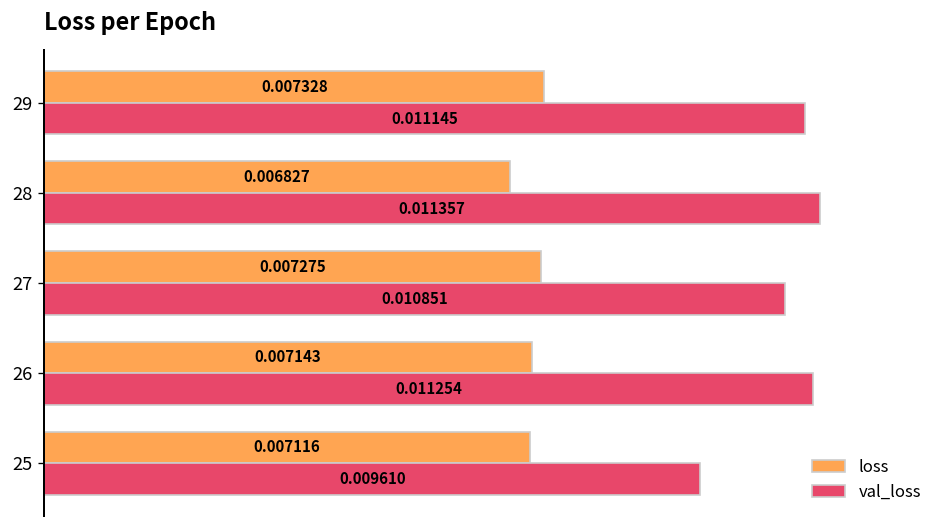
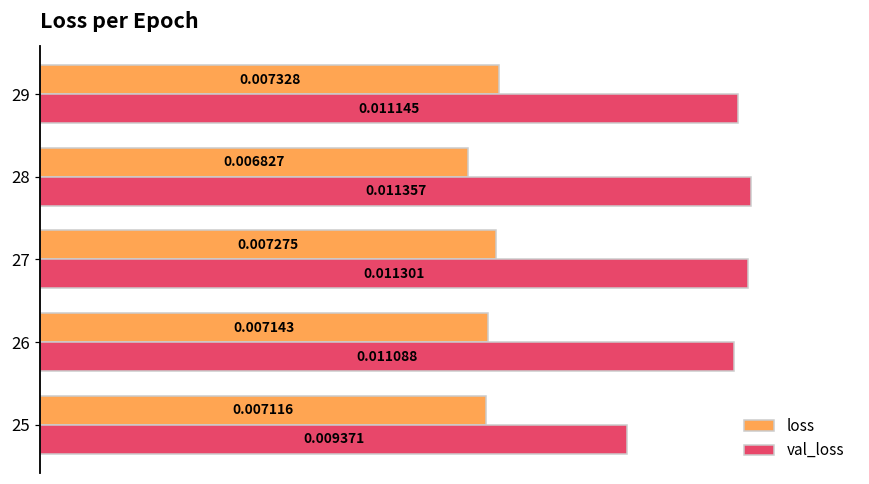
  {
    "loss": {
      "29": 0.007328,
      "28": 0.006827,
      "27": 0.007275,
      "26": 0.007143,
      "25": 0.007116
    },
    "val_loss": {
      "29": 0.011145,
      "28": 0.011357,
-     "27": 0.010851,
-     "26": 0.011254,
-     "25": 0.009610
+     "27": 0.011301,
+     "26": 0.011088,
+     "25": 0.009371
    }
  }
